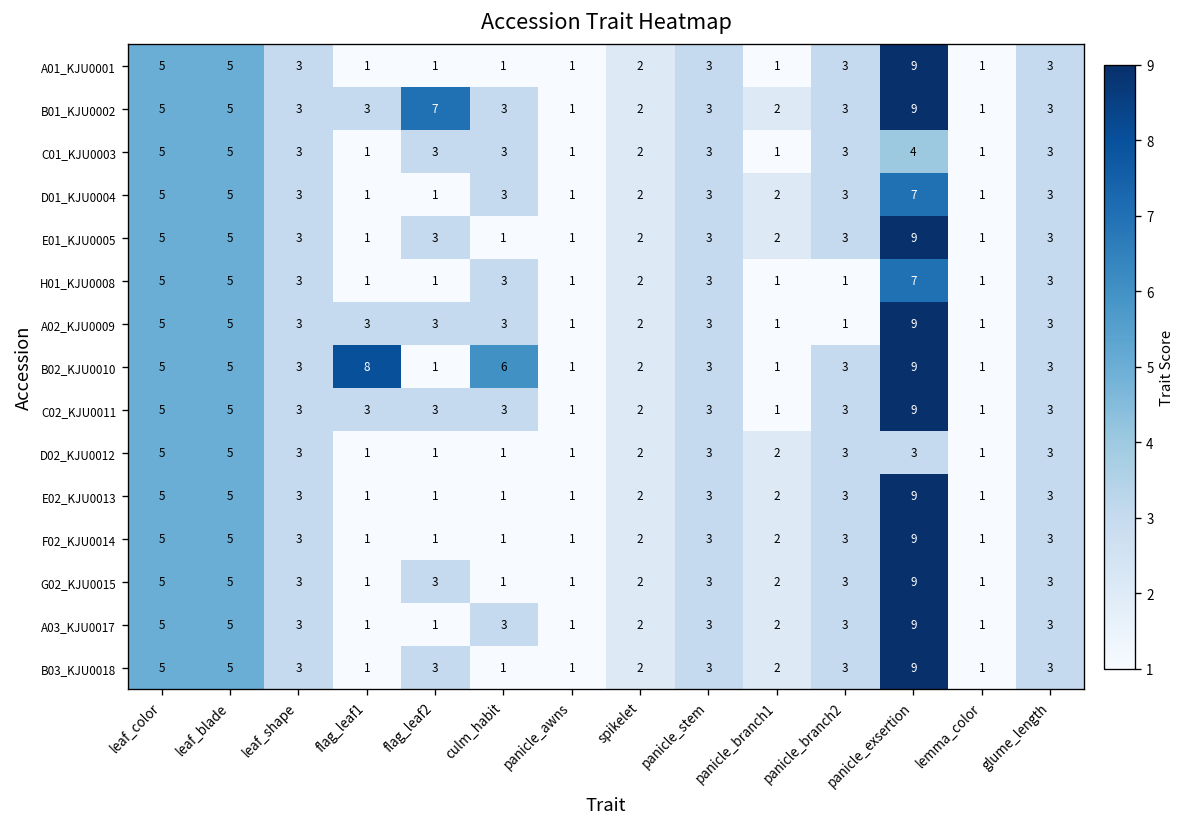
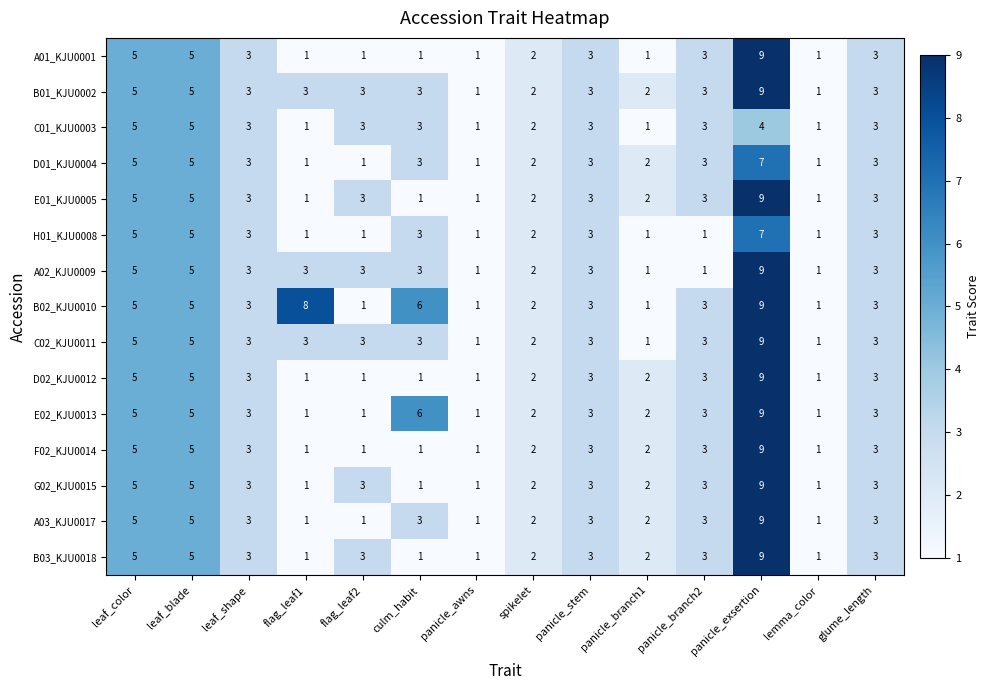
  {
    "B01_KJU0002": {
      "leaf_color": 5,
      "leaf_blade": 5,
      "leaf_shape": 3,
      "flag_leaf1": 3,
-     "flag_leaf2": 7,
+     "flag_leaf2": 3,
      "culm_habit": 3,
      "panicle_awns": 1,
      "spikelet": 2,
      "panicle_stem": 3,
      "panicle_branch1": 2,
      "panicle_branch2": 3,
      "panicle_exsertion": 9,
      "lemma_color": 1,
      "glume_length": 3
    },
    "D02_KJU0012": {
      "leaf_color": 5,
      "leaf_blade": 5,
      "leaf_shape": 3,
      "flag_leaf1": 1,
      "flag_leaf2": 1,
      "culm_habit": 1,
      "panicle_awns": 1,
      "spikelet": 2,
      "panicle_stem": 3,
      "panicle_branch1": 2,
      "panicle_branch2": 3,
-     "panicle_exsertion": 3,
+     "panicle_exsertion": 9,
      "lemma_color": 1,
      "glume_length": 3
    },
    "E02_KJU0013": {
      "leaf_color": 5,
      "leaf_blade": 5,
      "leaf_shape": 3,
      "flag_leaf1": 1,
      "flag_leaf2": 1,
-     "culm_habit": 1,
+     "culm_habit": 6,
      "panicle_awns": 1,
      "spikelet": 2,
      "panicle_stem": 3,
      "panicle_branch1": 2,
      "panicle_branch2": 3,
      "panicle_exsertion": 9,
      "lemma_color": 1,
      "glume_length": 3
    }
  }
